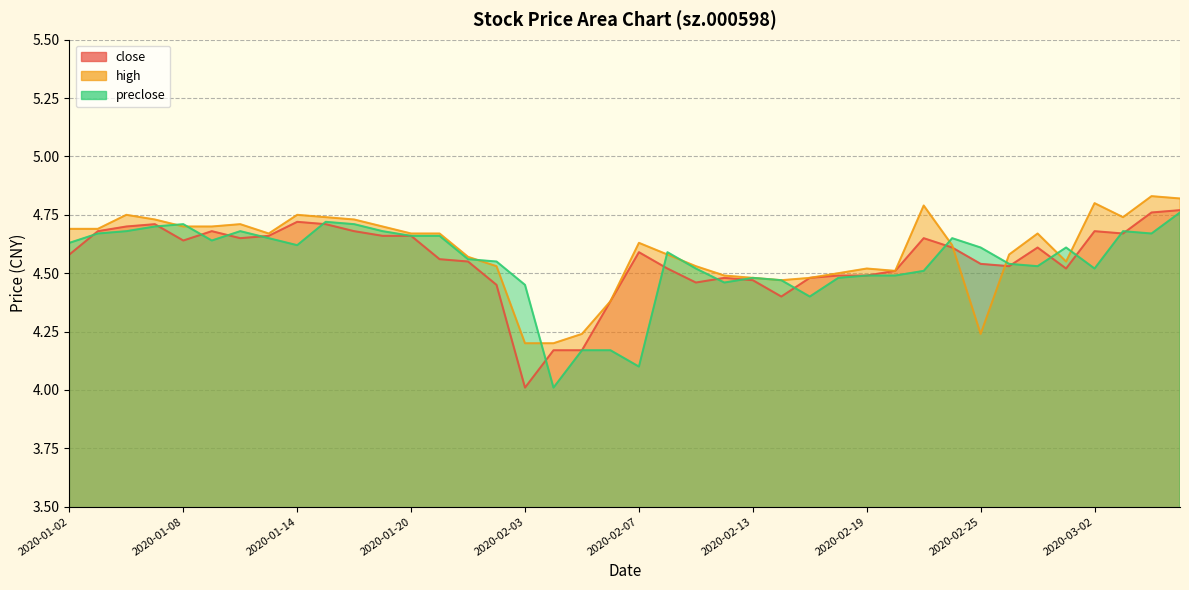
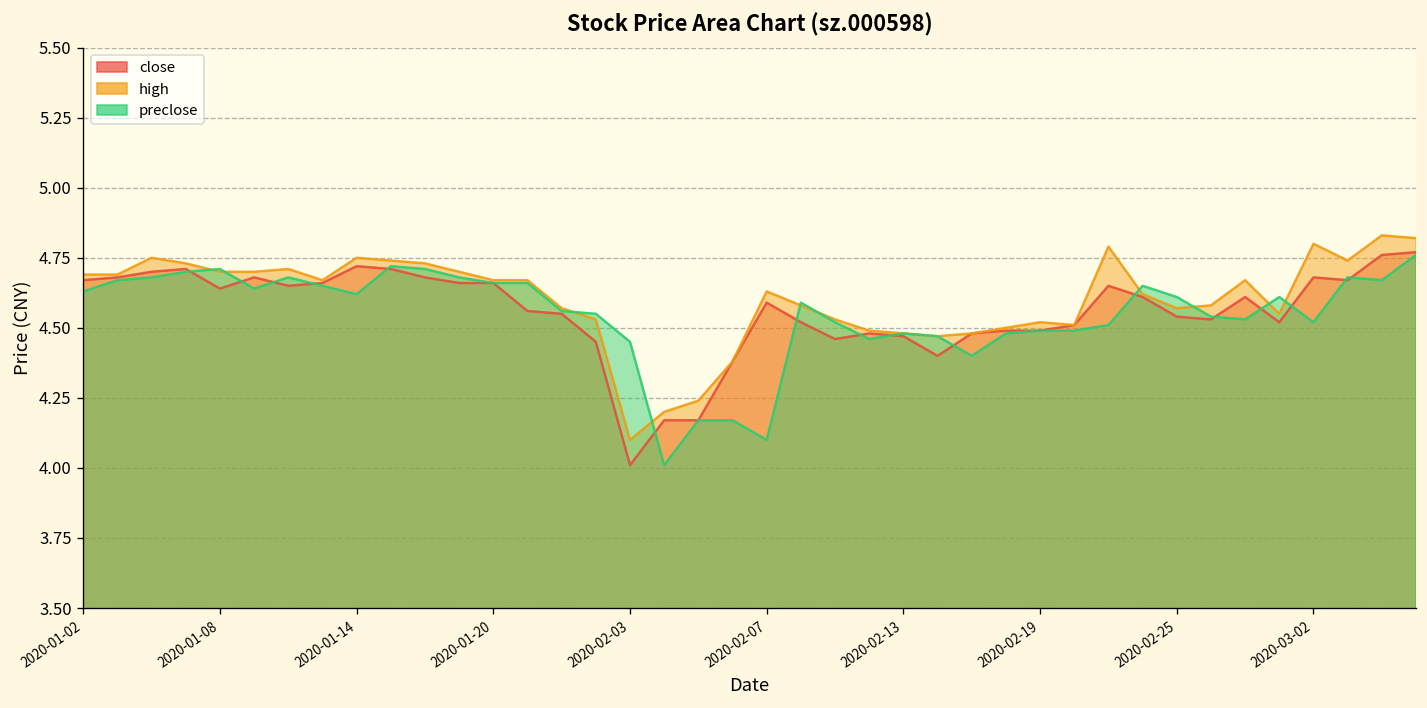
  {
    "close": {
-     "2020-01-02": 4.58,
+     "2020-01-02": 4.67,
      "2020-01-08": 4.64,
      "2020-01-14": 4.72,
      "2020-02-03": 4.01,
      "2020-02-07": 4.59,
      "2020-02-25": 4.54,
      "2020-03-02": 4.68
    },
    "high": {
      "2020-01-02": 4.69,
      "2020-01-14": 4.75,
-     "2020-02-03": 4.2,
+     "2020-02-03": 4.1,
      "2020-02-07": 4.63,
      "2020-02-19": 4.52,
-     "2020-02-25": 4.24,
+     "2020-02-25": 4.57,
      "2020-03-02": 4.80
    },
    "preclose": {
      "2020-01-02": 4.63,
      "2020-01-14": 4.62,
      "2020-02-03": 4.45,
      "2020-02-07": 4.10,
      "2020-02-25": 4.61,
      "2020-03-02": 4.52
    }
  }
